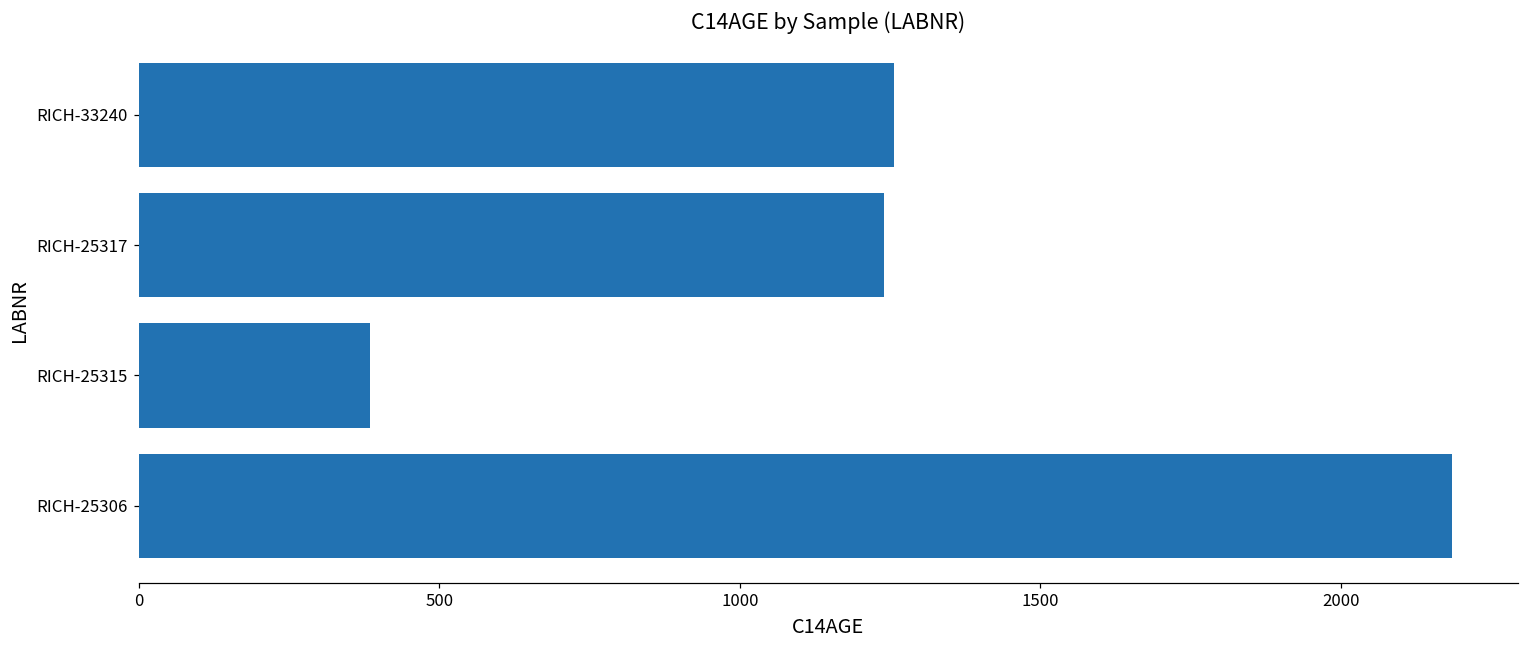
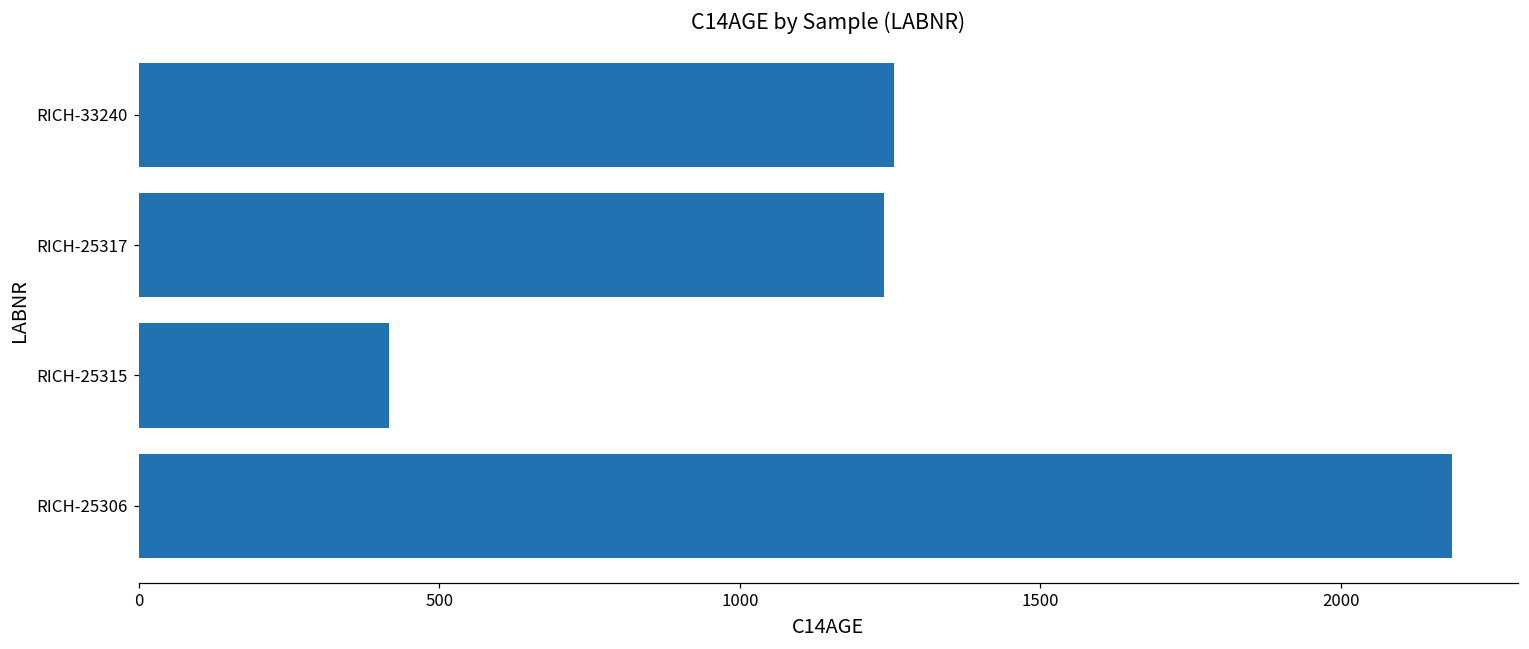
  {
    "RICH-33240": 1260,
    "RICH-25317": 1240,
-   "RICH-25315": 390,
+   "RICH-25315": 420,
    "RICH-25306": 2190
  }
